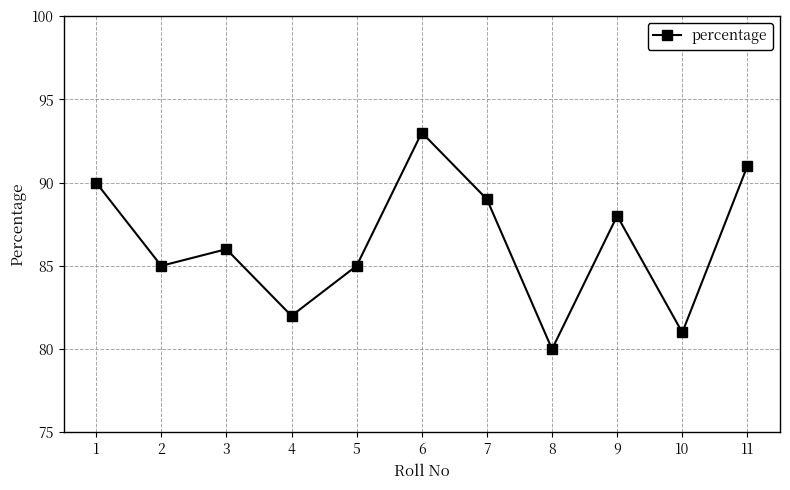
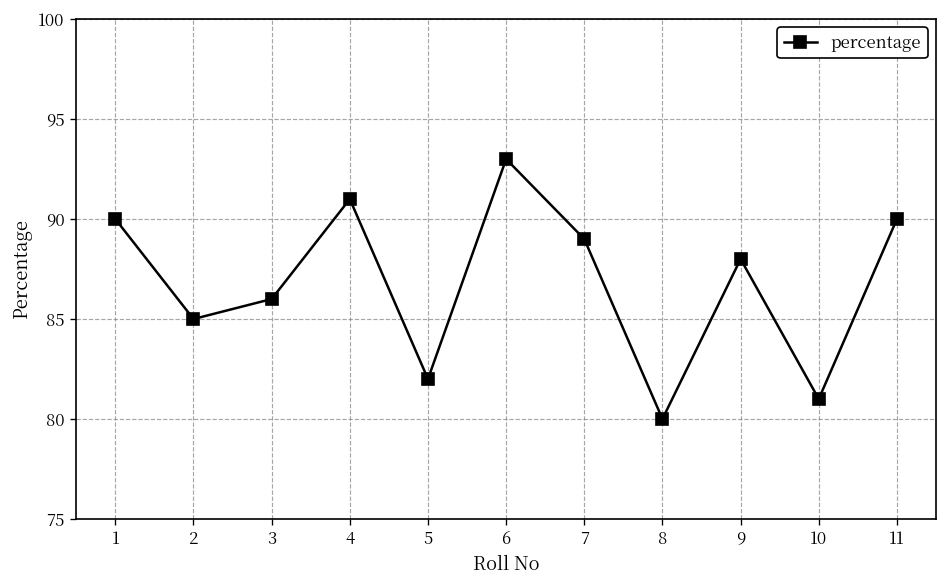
  {
    "1": 90,
    "2": 85,
    "3": 86,
-   "4": 82,
-   "5": 85,
+   "4": 91,
+   "5": 82,
    "6": 93,
    "7": 89,
    "8": 80,
    "9": 88,
    "10": 81,
-   "11": 91
+   "11": 90
  }
